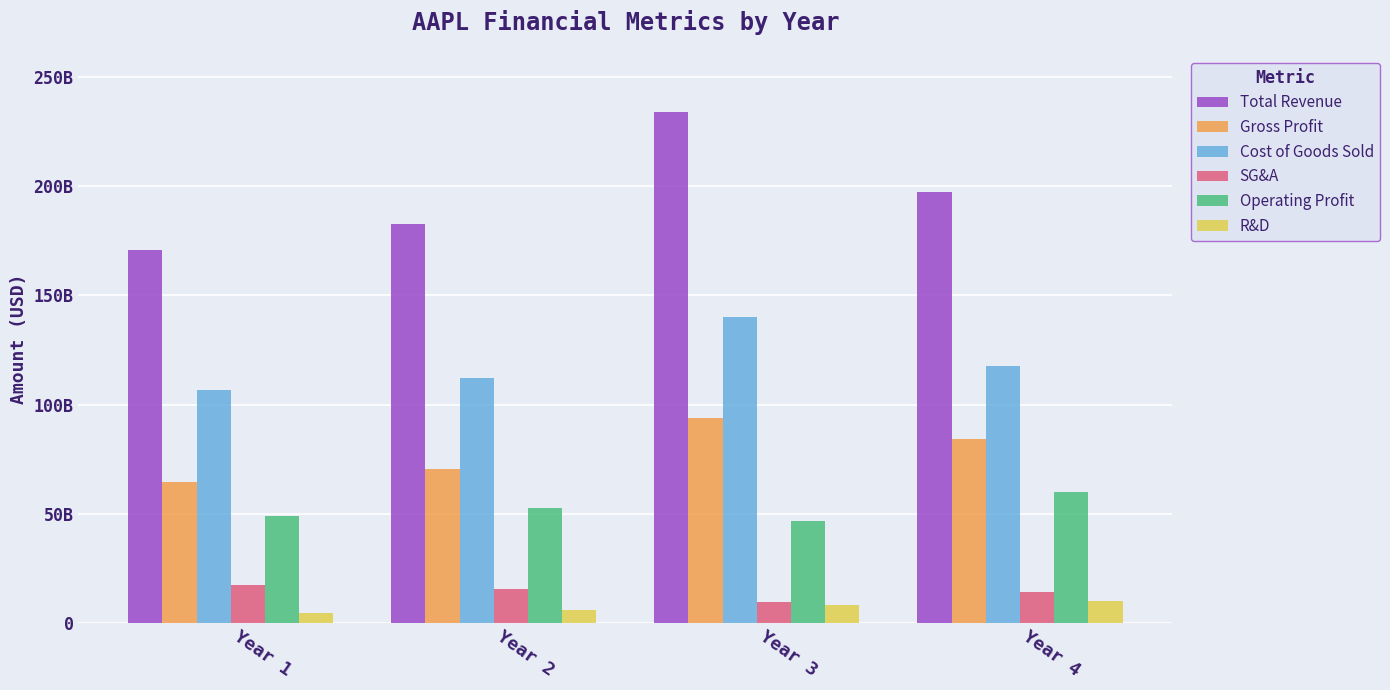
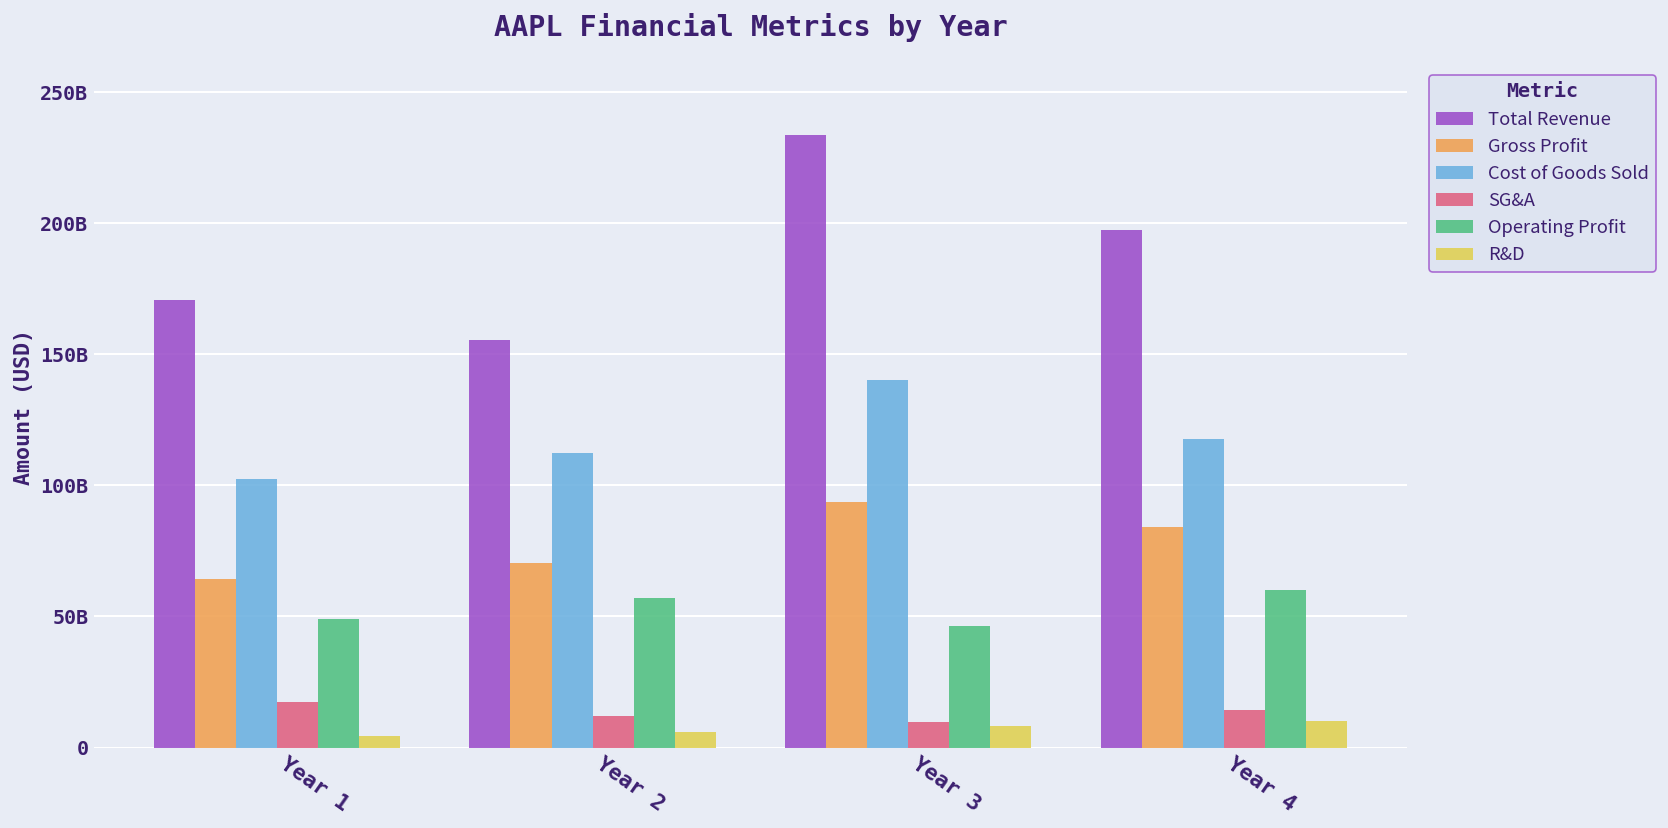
  {
    "Total Revenue": {
      "Year 1": 171000000000,
-     "Year 2": 183000000000,
+     "Year 2": 155000000000,
      "Year 3": 234000000000,
      "Year 4": 197000000000
    },
    "Cost of Goods Sold": {
-     "Year 1": 107000000000,
+     "Year 1": 102000000000,
      "Year 2": 112000000000,
      "Year 3": 140000000000,
      "Year 4": 118000000000
    },
    "SG&A": {
      "Year 1": 17000000000,
-     "Year 2": 16000000000,
+     "Year 2": 12000000000,
      "Year 3": 10000000000,
      "Year 4": 14000000000
    },
    "Operating Profit": {
      "Year 1": 49000000000,
-     "Year 2": 53000000000,
+     "Year 2": 57000000000,
      "Year 3": 47000000000,
      "Year 4": 60000000000
    }
  }
